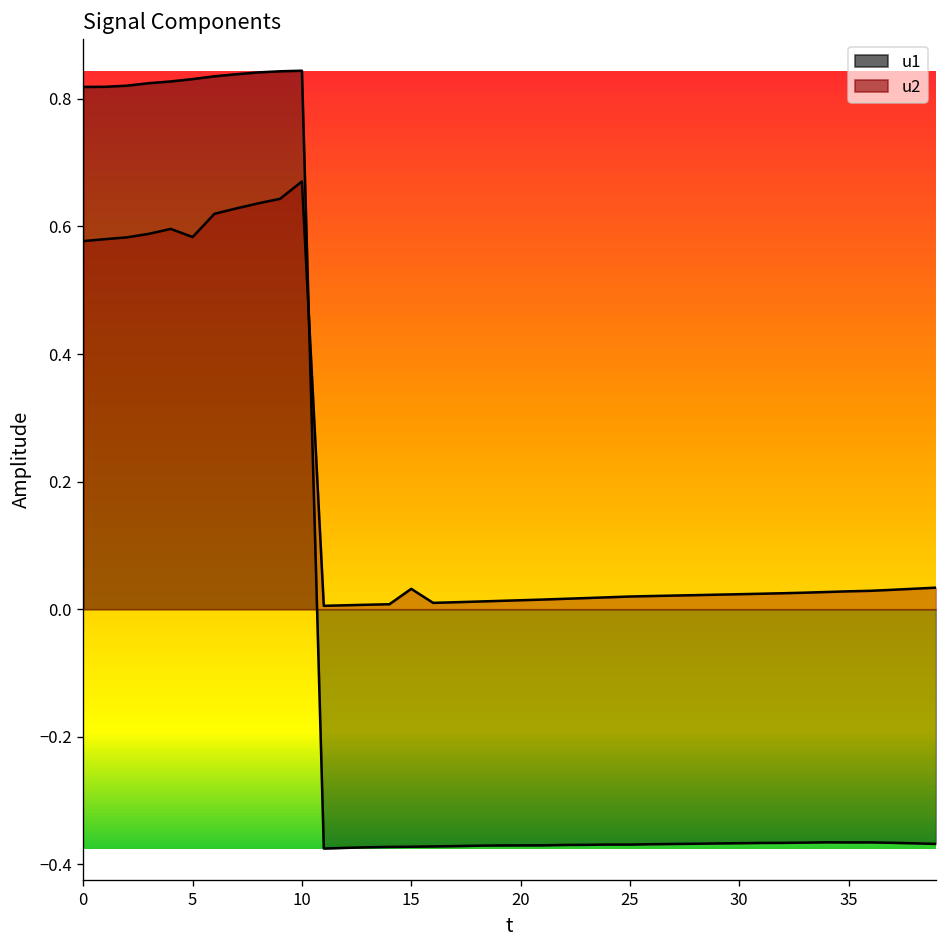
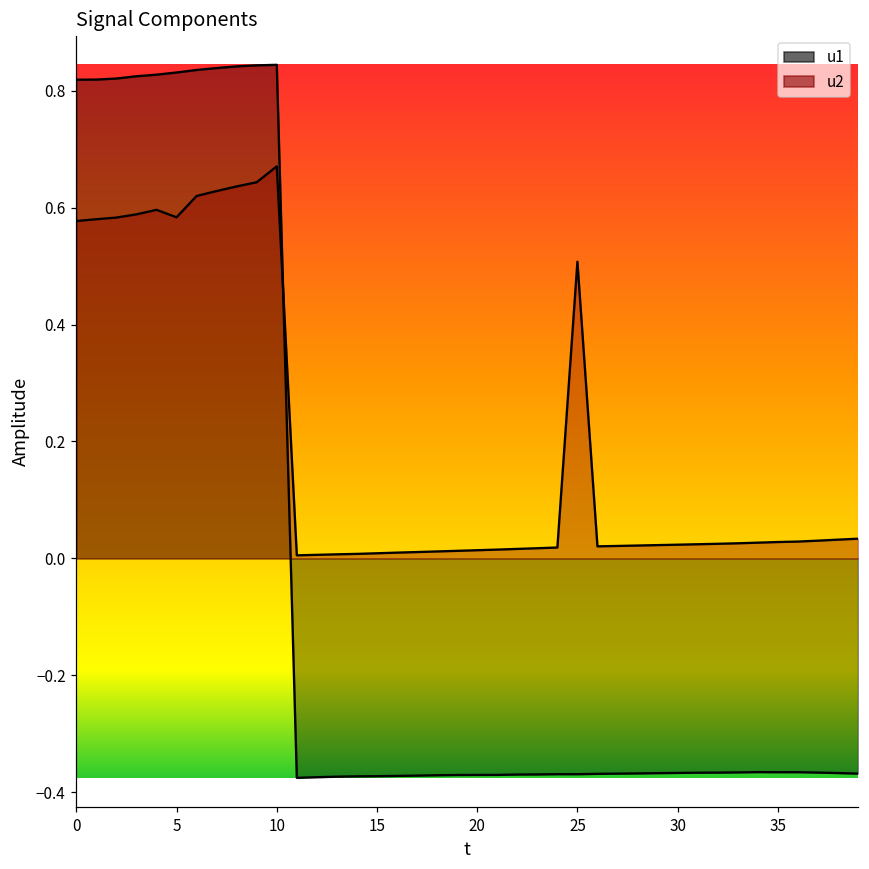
  {
    "u2": {
      "0": 0.58,
      "5": 0.58,
      "10": 0.67,
-     "15": 0.03,
+     "15": 0.01,
      "20": 0.01,
-     "25": 0.02,
+     "25": 0.51,
      "30": 0.02,
      "35": 0.03
    }
  }
